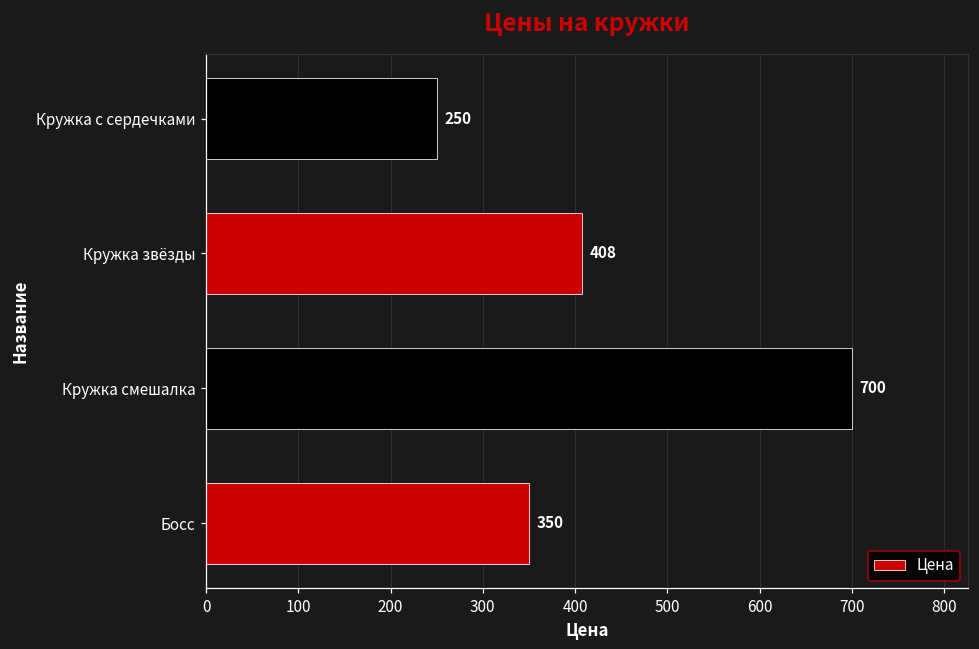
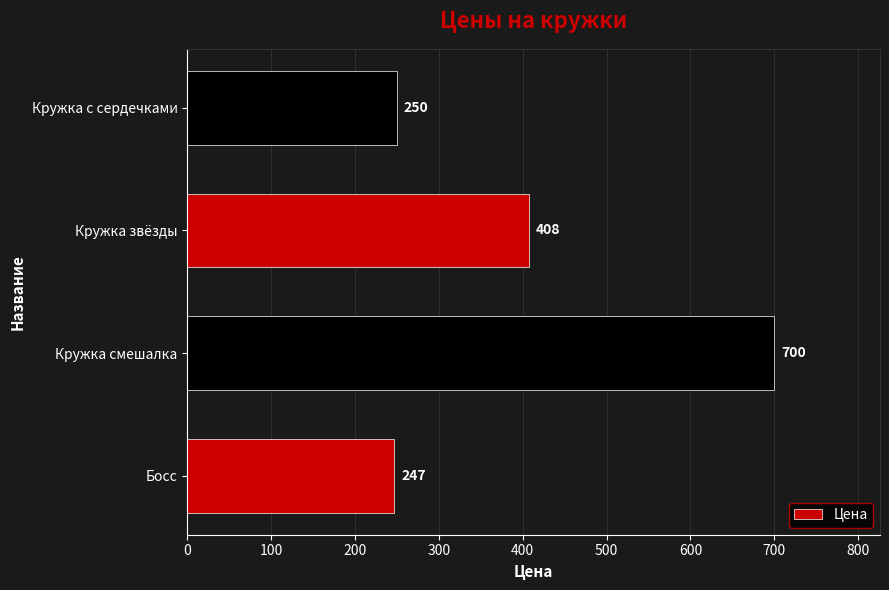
  {
    "Кружка с сердечками": 250,
    "Кружка звёзды": 408,
    "Кружка смешалка": 700,
-   "Босс": 350
+   "Босс": 247
  }
